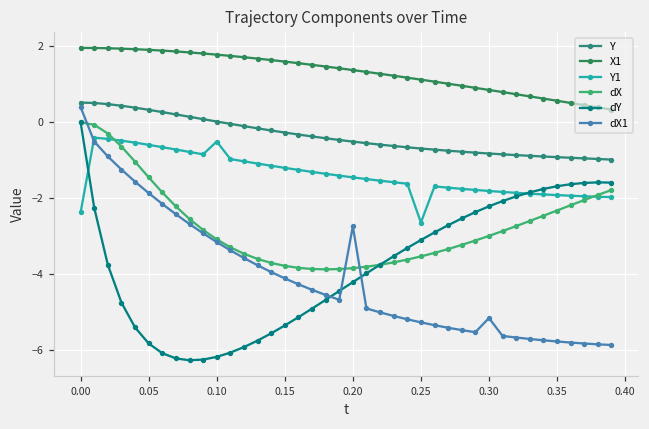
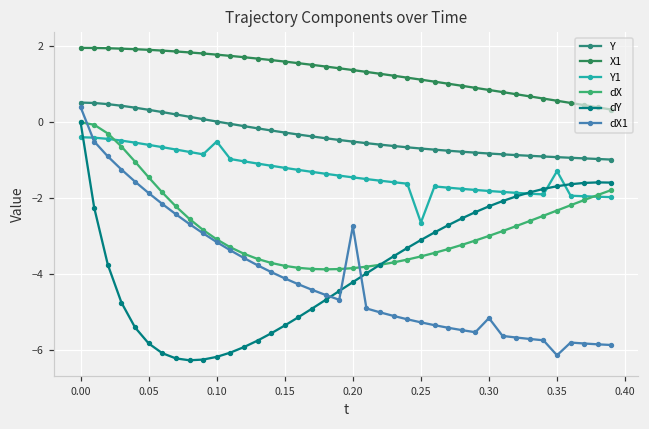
  {
    "Y1": {
-     "0.00": -2.4,
+     "0.00": -0.4,
      "0.05": -0.6,
      "0.10": -0.5,
      "0.15": -1.2,
      "0.20": -1.5,
      "0.25": -2.6,
      "0.30": -1.8,
-     "0.35": -1.9
+     "0.35": -1.3
    },
    "dX1": {
      "0.00": 0.4,
      "0.05": -1.9,
      "0.15": -4.1,
      "0.20": -2.7,
      "0.25": -5.3,
      "0.30": -5.2,
-     "0.35": -5.8
+     "0.35": -6.1
    }
  }
